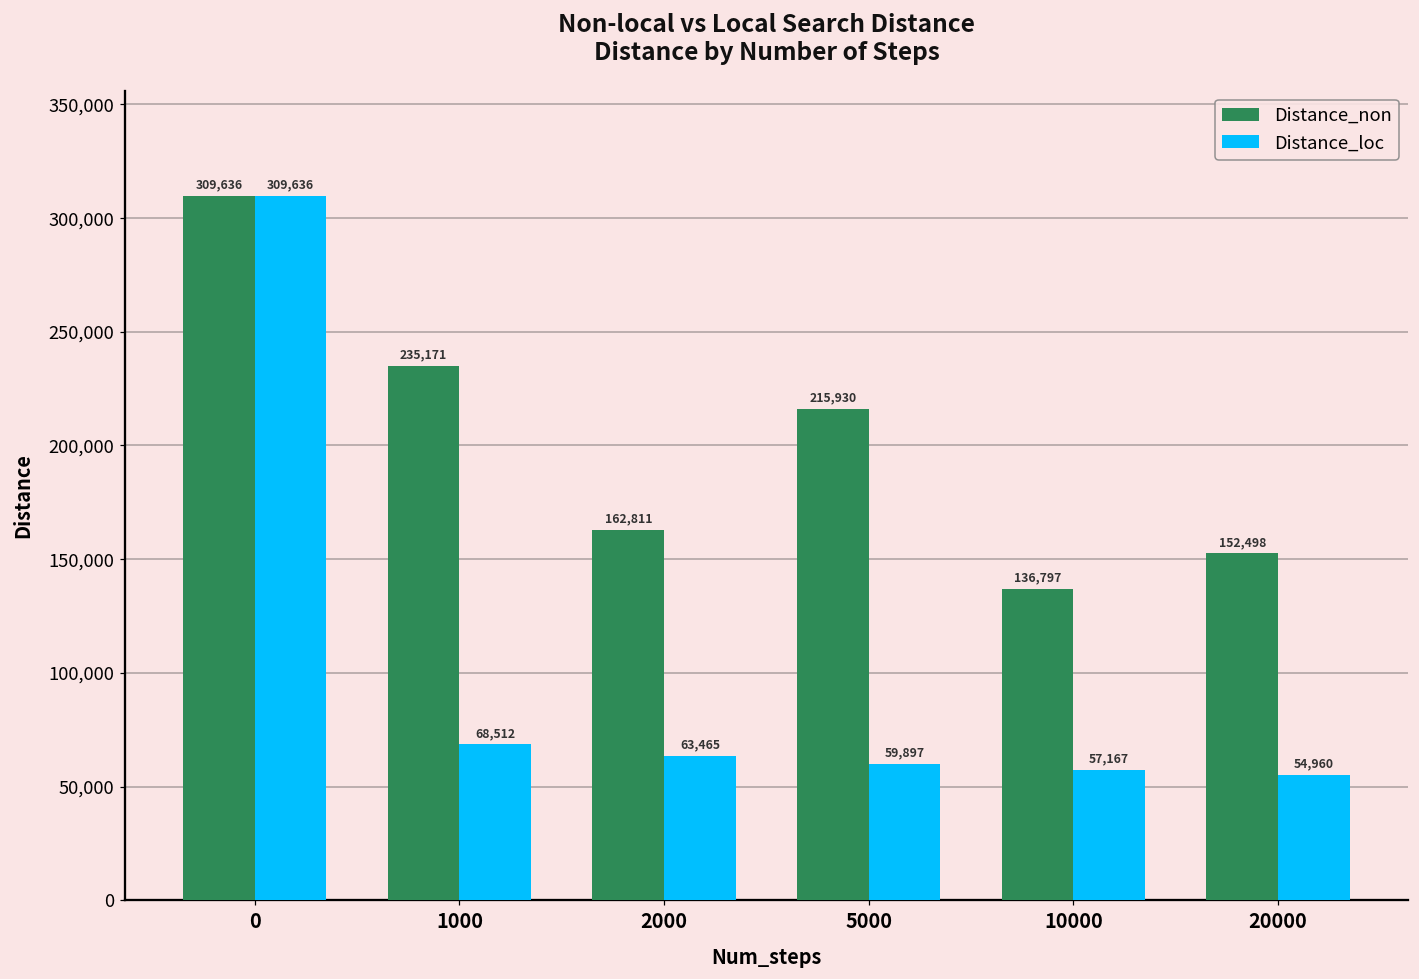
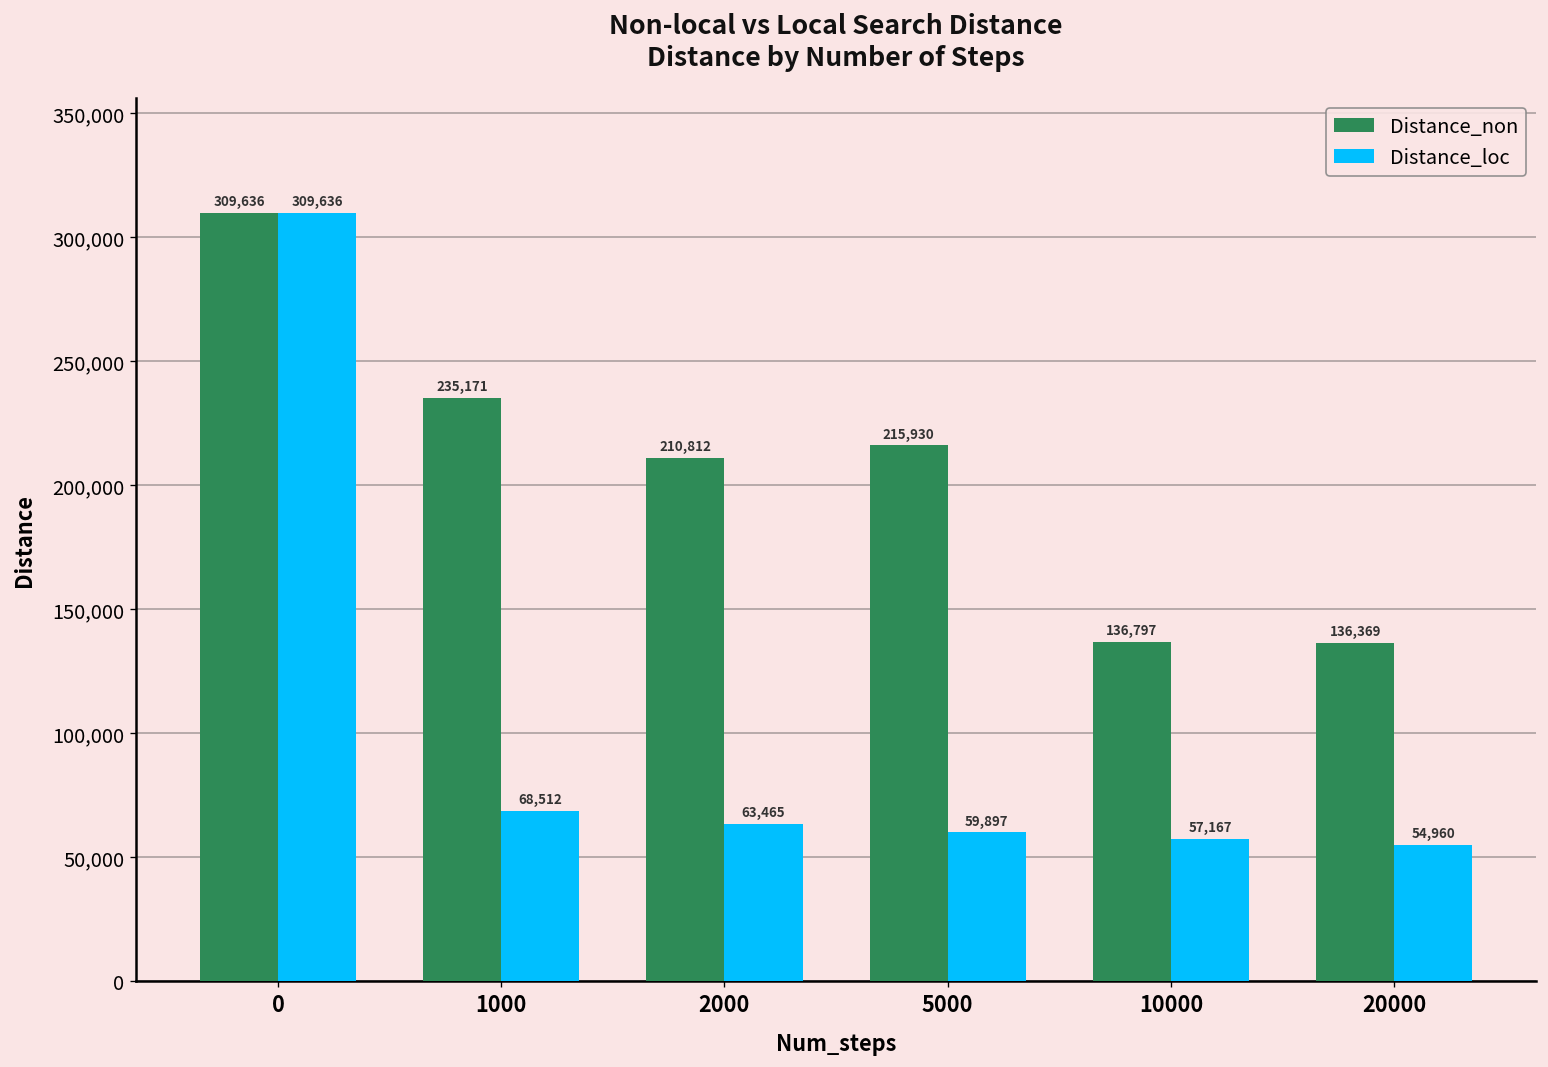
  {
    "Distance_non": {
      "0": "309,636",
      "1000": "235,171",
-     "2000": "162,811",
-     "20000": "152,498"
+     "2000": "210,812",
+     "20000": "136,369"
    },
    "Distance_loc": {
      "0": "309,636",
      "1000": "68,512",
      "2000": "63,465",
      "5000": "59,897",
      "10000": "57,167",
      "20000": "54,960"
    }
  }
